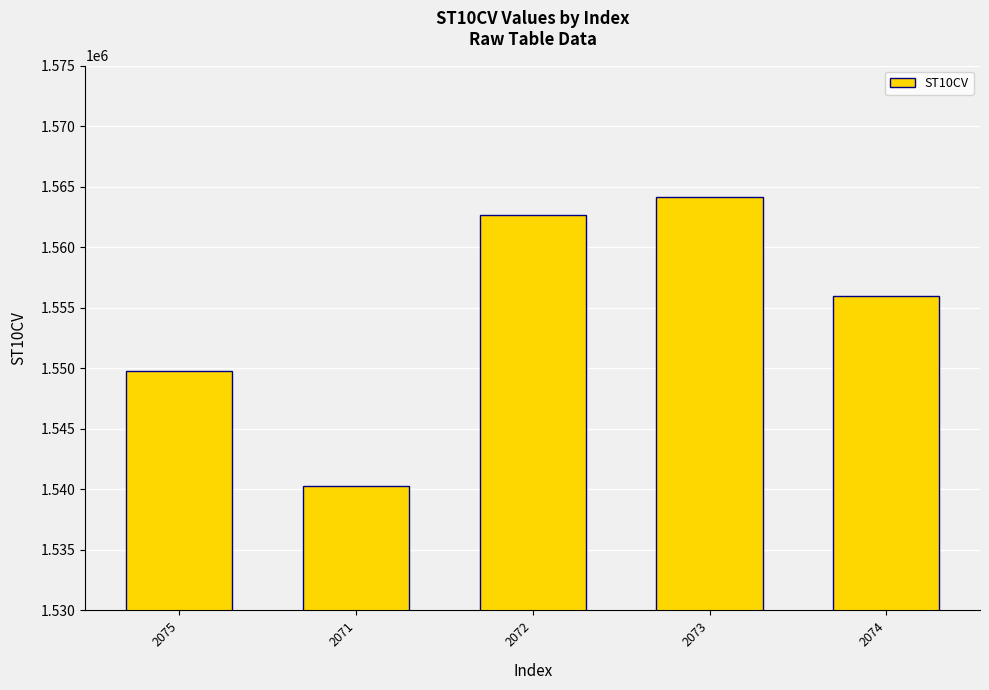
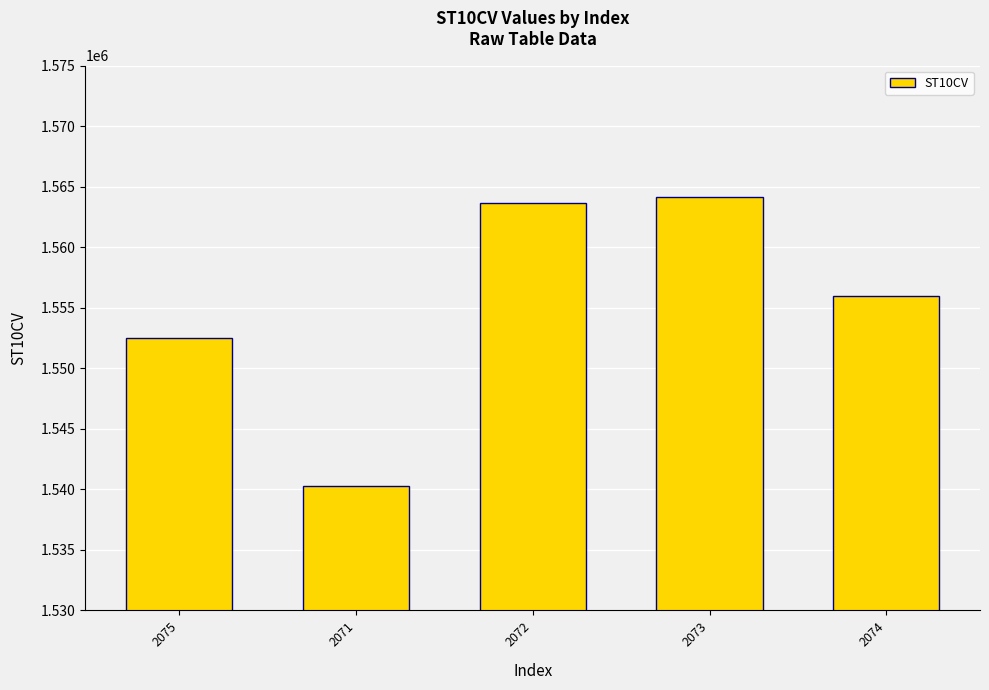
  {
-   "2075": 1549800,
+   "2075": 1552500,
    "2071": 1540300,
-   "2072": 1562700,
+   "2072": 1563700,
    "2073": 1564100,
    "2074": 1556000
  }
